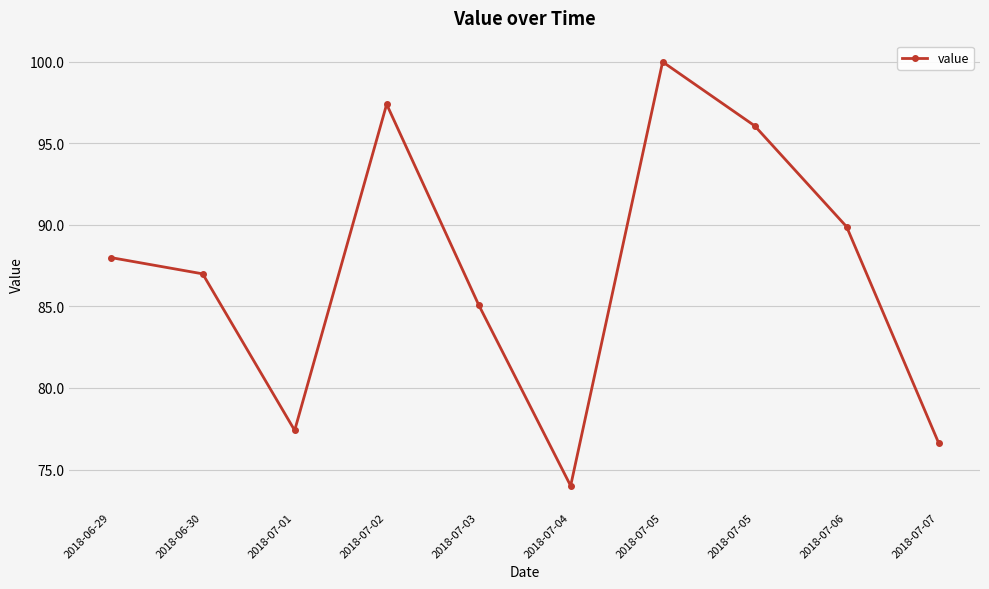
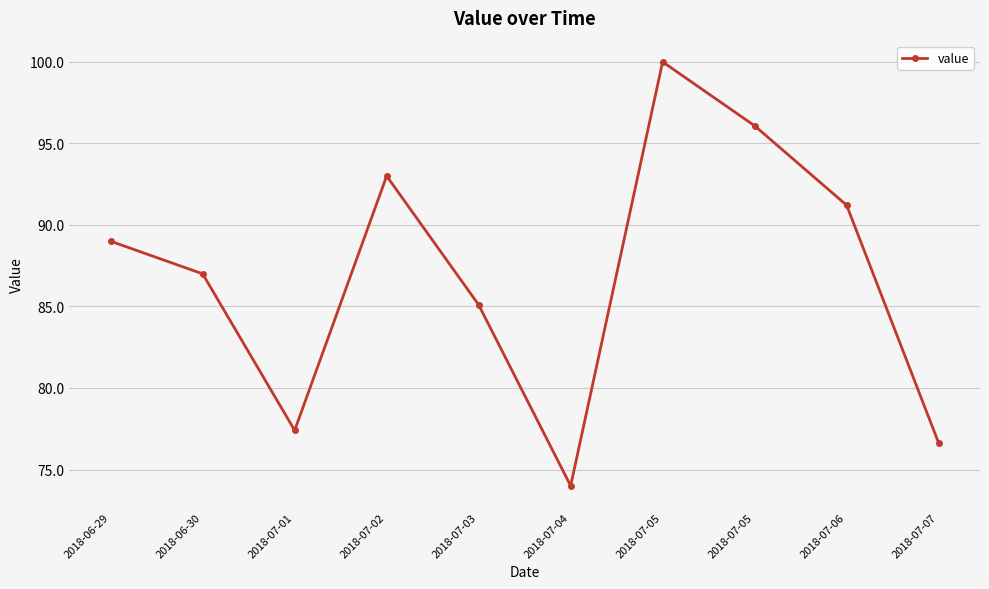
  {
-   "2018-06-29": 88,
+   "2018-06-29": 89,
    "2018-06-30": 87.0,
    "2018-07-01": 77.4,
-   "2018-07-02": 97.4,
+   "2018-07-02": 93.0,
    "2018-07-03": 85.1,
    "2018-07-04": 74.0,
-   "2018-07-06": 89.9,
+   "2018-07-06": 91.2,
    "2018-07-07": 76.6
  }
